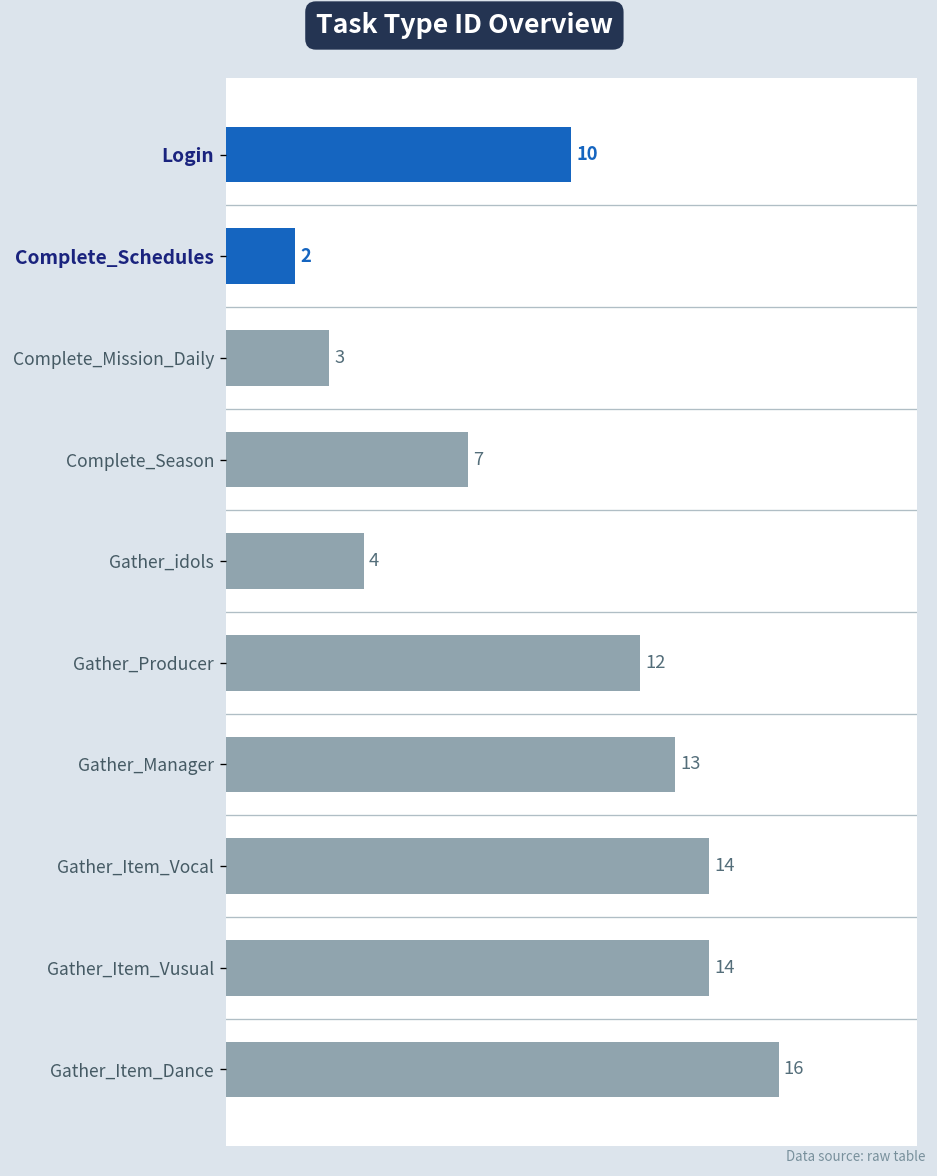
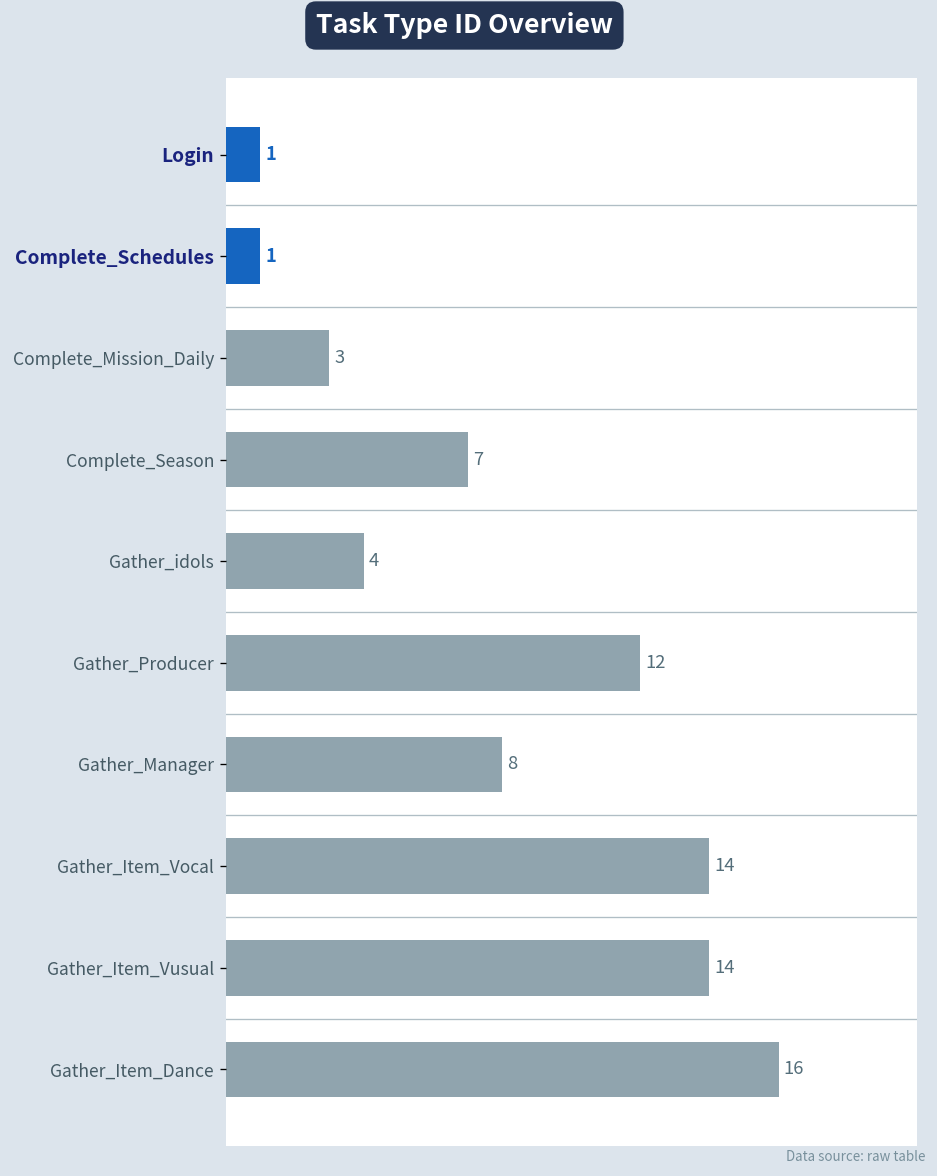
  {
-   "Login": 10,
-   "Complete_Schedules": 2,
+   "Login": 1,
+   "Complete_Schedules": 1,
    "Complete_Mission_Daily": 3,
    "Complete_Season": 7,
    "Gather_idols": 4,
    "Gather_Producer": 12,
-   "Gather_Manager": 13,
+   "Gather_Manager": 8,
    "Gather_Item_Vocal": 14,
    "Gather_Item_Vusual": 14,
    "Gather_Item_Dance": 16
  }
